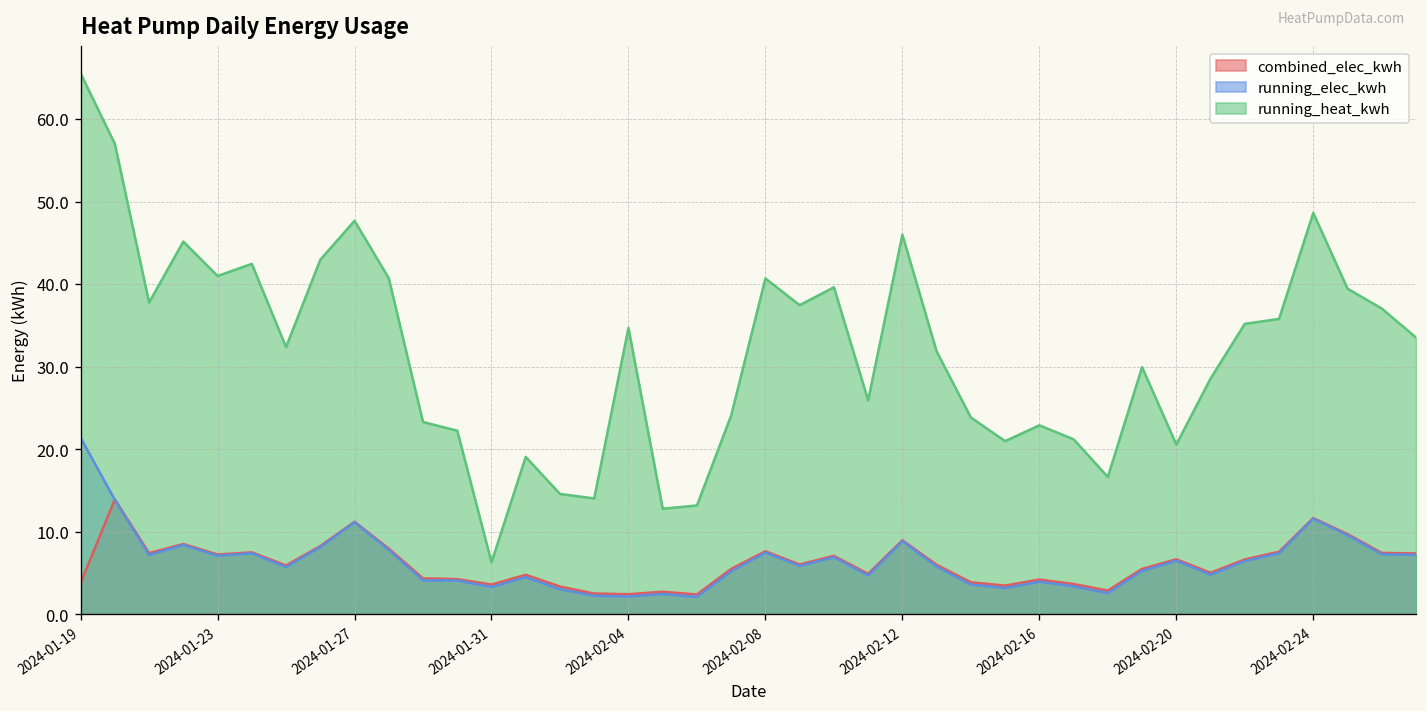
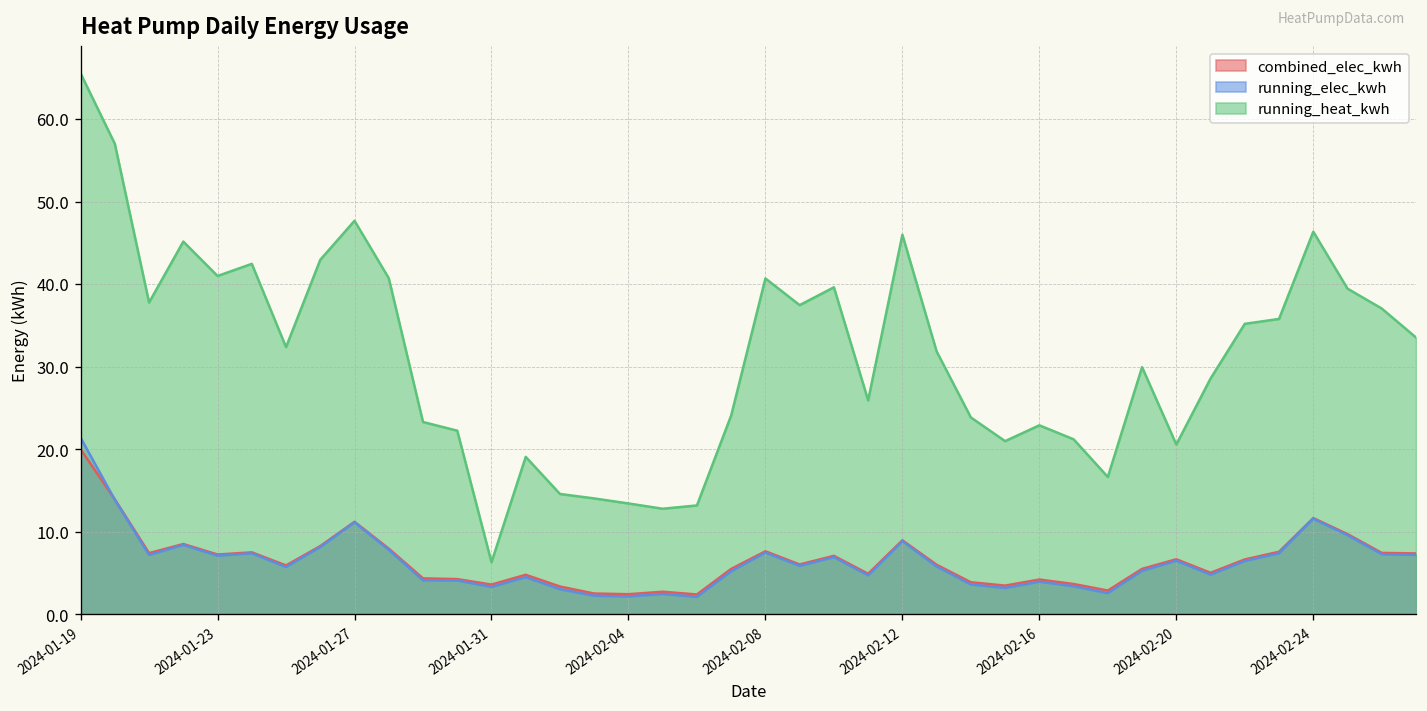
  {
    "combined_elec_kwh": {
-     "2024-01-19": 4
+     "2024-01-19": 20
    },
    "running_elec_kwh": {
      "2024-01-19": 21
    },
    "running_heat_kwh": {
      "2024-01-19": 66,
      "2024-01-23": 41,
      "2024-01-27": 48,
      "2024-01-31": 6,
-     "2024-02-04": 35,
+     "2024-02-04": 13,
      "2024-02-08": 41,
      "2024-02-12": 46,
      "2024-02-16": 23,
      "2024-02-20": 21,
-     "2024-02-24": 49
+     "2024-02-24": 46
    }
  }
